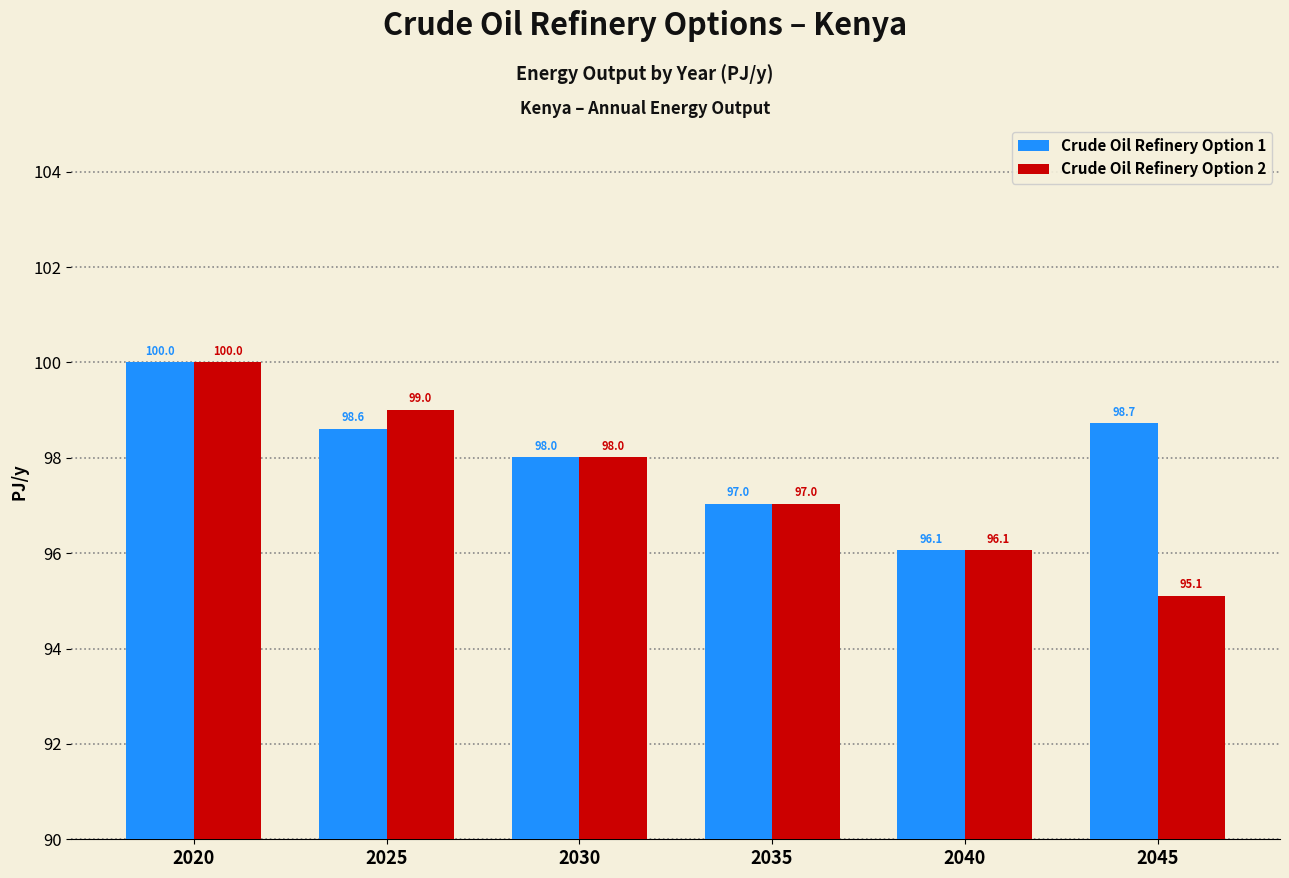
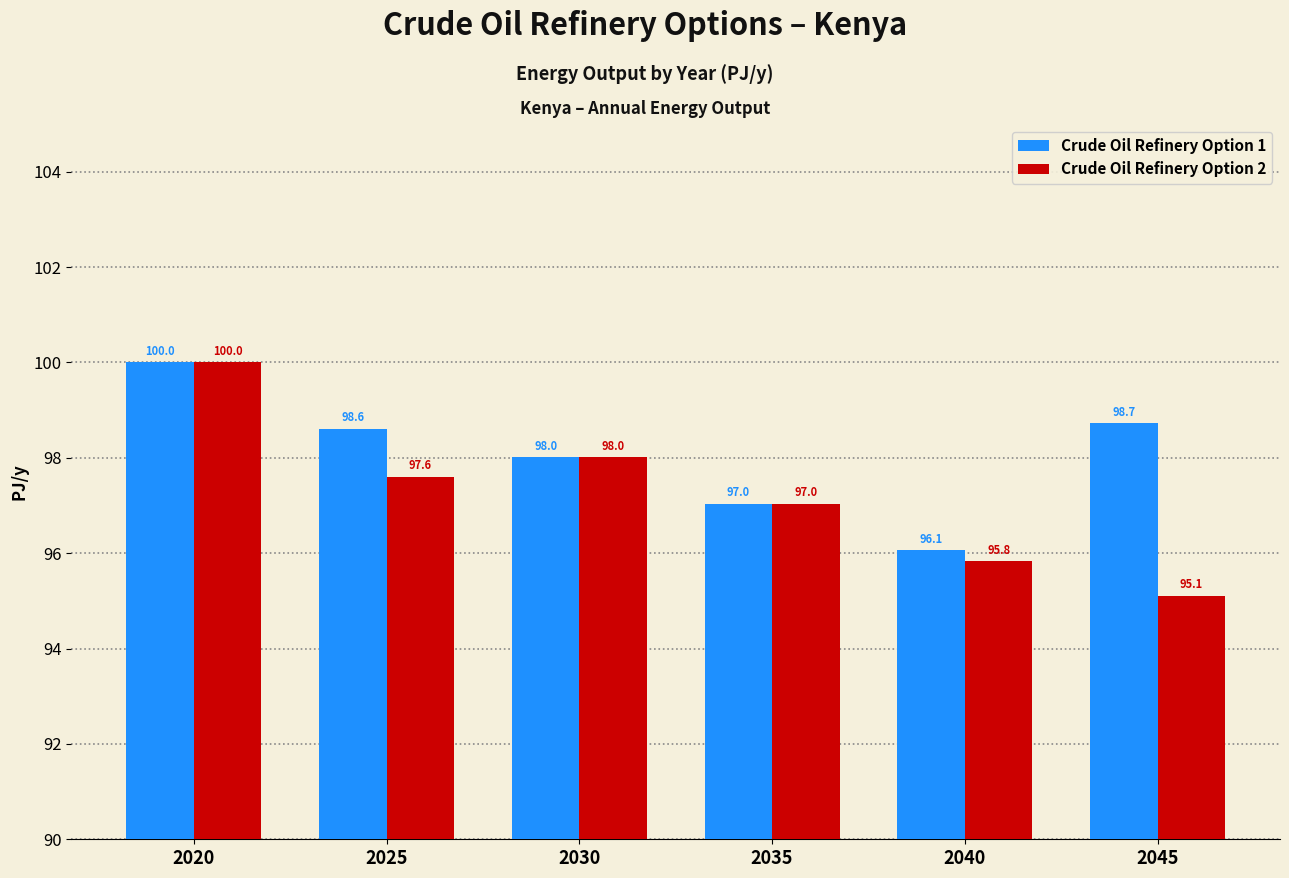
  {
    "Crude Oil Refinery Option 1": {
      "2020": 100.0,
      "2025": 98.6,
      "2030": 98.0,
      "2035": 97.0,
      "2040": 96.1,
      "2045": 98.7
    },
    "Crude Oil Refinery Option 2": {
      "2020": 100.0,
-     "2025": 99.0,
+     "2025": 97.6,
      "2030": 98.0,
      "2035": 97.0,
-     "2040": 96.1,
+     "2040": 95.8,
      "2045": 95.1
    }
  }
